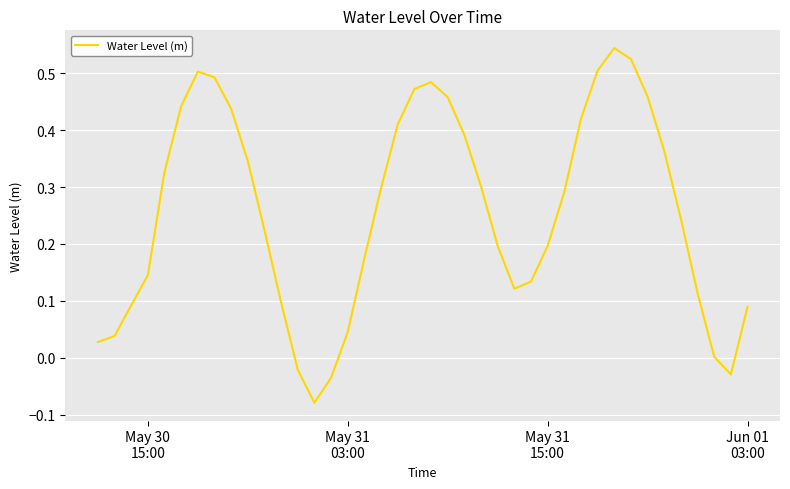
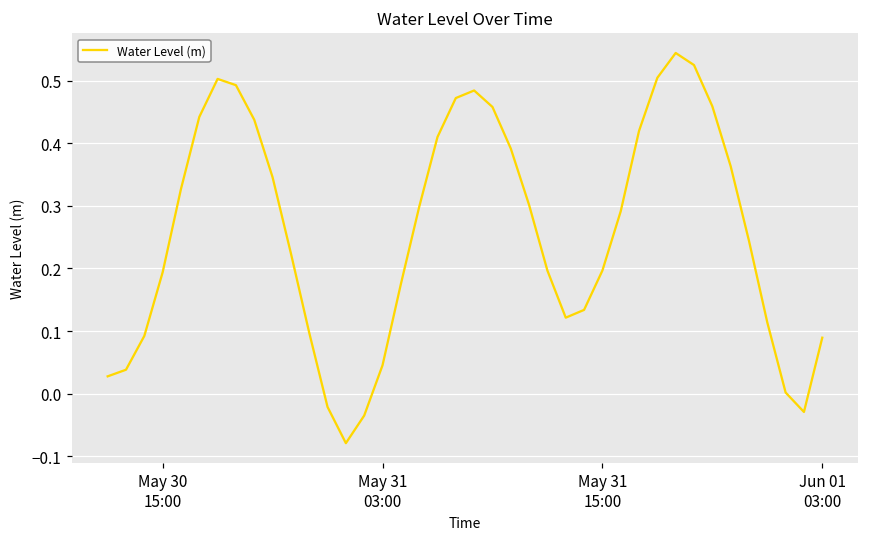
  {
-   "May 30 15:00": 0.15,
+   "May 30 15:00": 0.19,
    "May 31 03:00": 0.05,
    "May 31 15:00": 0.20,
    "Jun 01 03:00": 0.09
  }
